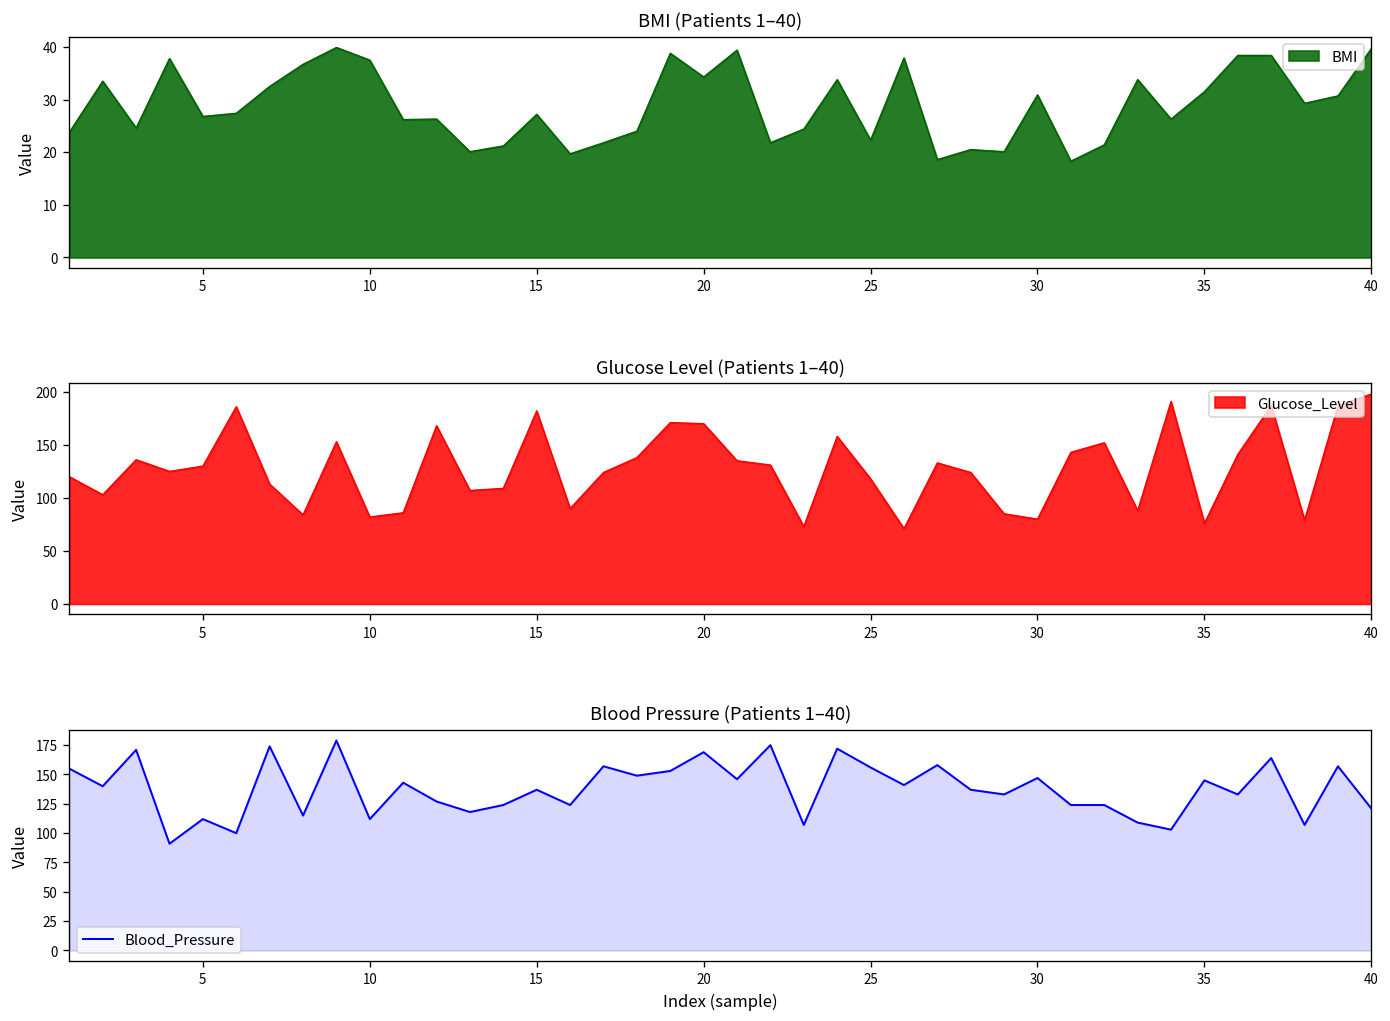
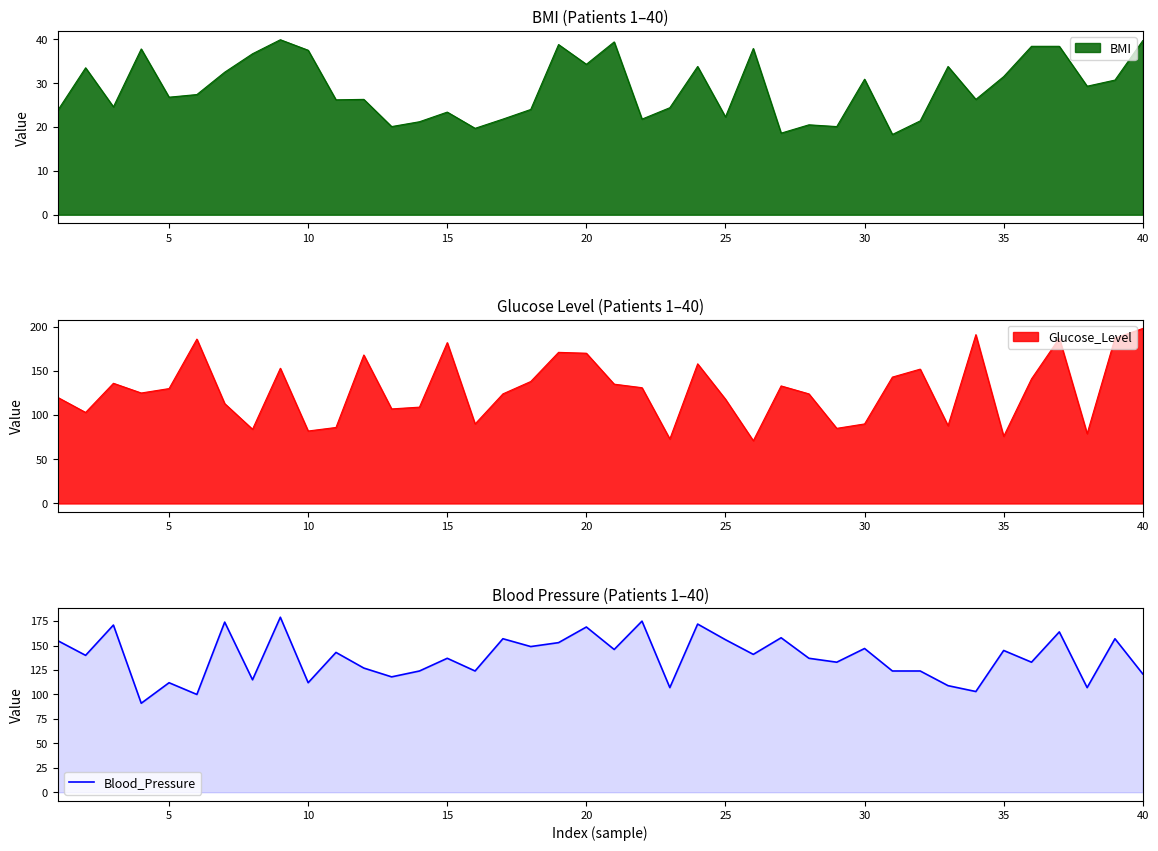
  {
    "BMI (Patients 1–40)": {
      "5": 27,
      "10": 38,
-     "15": 27,
+     "15": 23,
      "20": 34,
      "25": 22,
      "30": 31,
      "35": 32,
      "40": 40
    },
    "Glucose Level (Patients 1–40)": {
      "5": 130,
      "10": 80,
      "15": 180,
      "20": 170,
      "25": 120,
-     "30": 80,
+     "30": 90,
      "35": 80,
      "40": 200
    },
    "Blood Pressure (Patients 1–40)": {
      "5": 110,
      "10": 110,
      "15": 140,
      "20": 170,
      "25": 160,
      "30": 150,
      "35": 150,
      "40": 120
    }
  }
